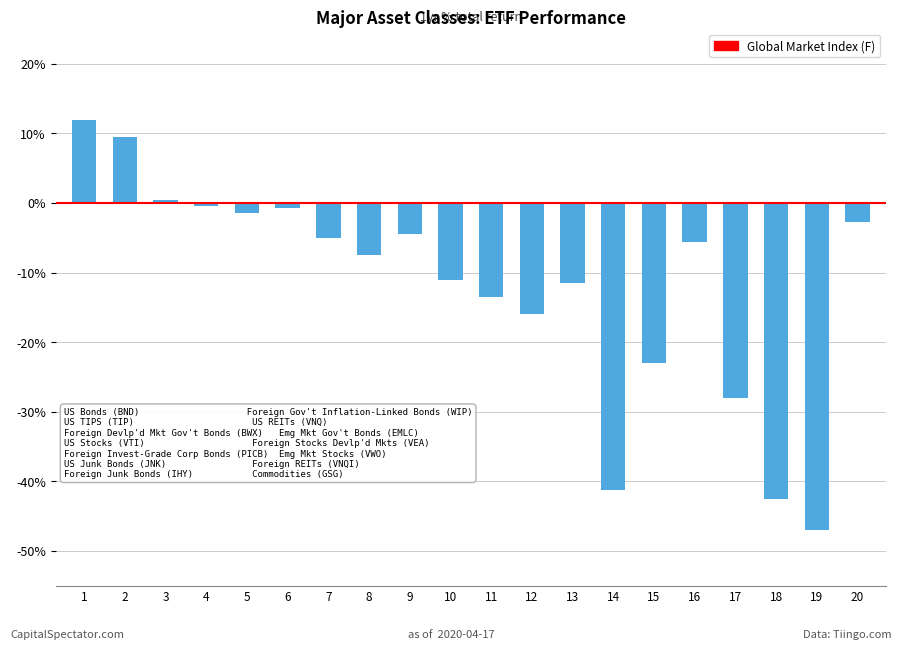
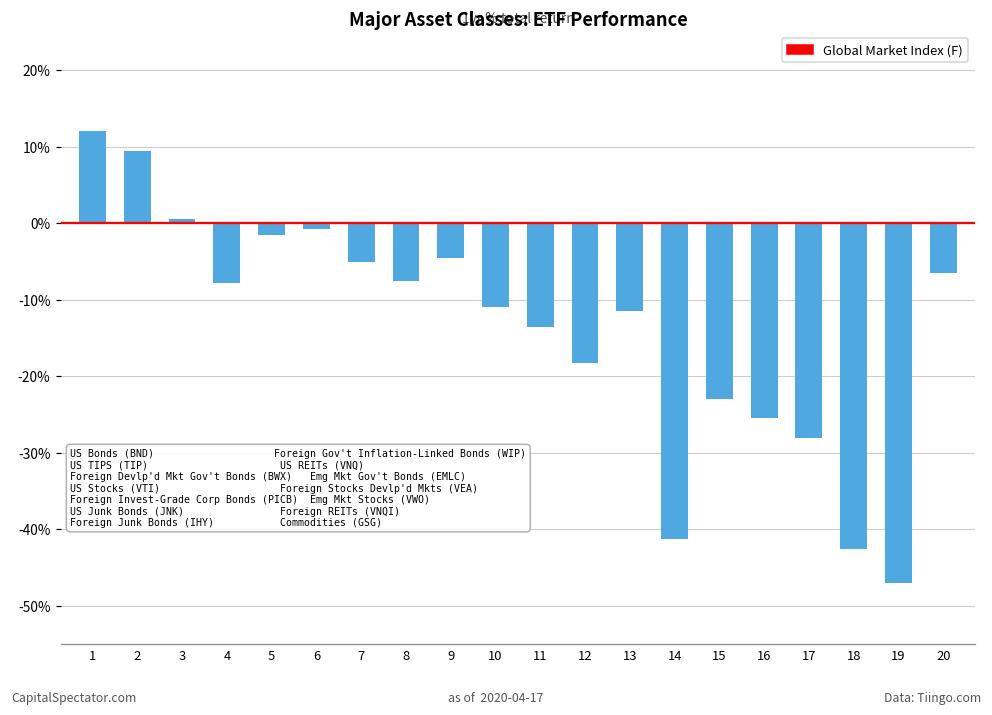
  {
    "1": "12%",
    "2": "10%",
    "3": "1%",
-   "4": "-1%",
+   "4": "-8%",
    "5": "-2%",
    "6": "-1%",
    "7": "-5%",
    "8": "-8%",
    "9": "-5%",
    "10": "-11%",
    "11": "-14%",
-   "12": "-16%",
+   "12": "-18%",
    "13": "-12%",
    "14": "-41%",
    "15": "-23%",
-   "16": "-6%",
+   "16": "-26%",
    "17": "-28%",
    "18": "-43%",
    "19": "-47%",
-   "20": "-3%"
+   "20": "-7%"
  }
